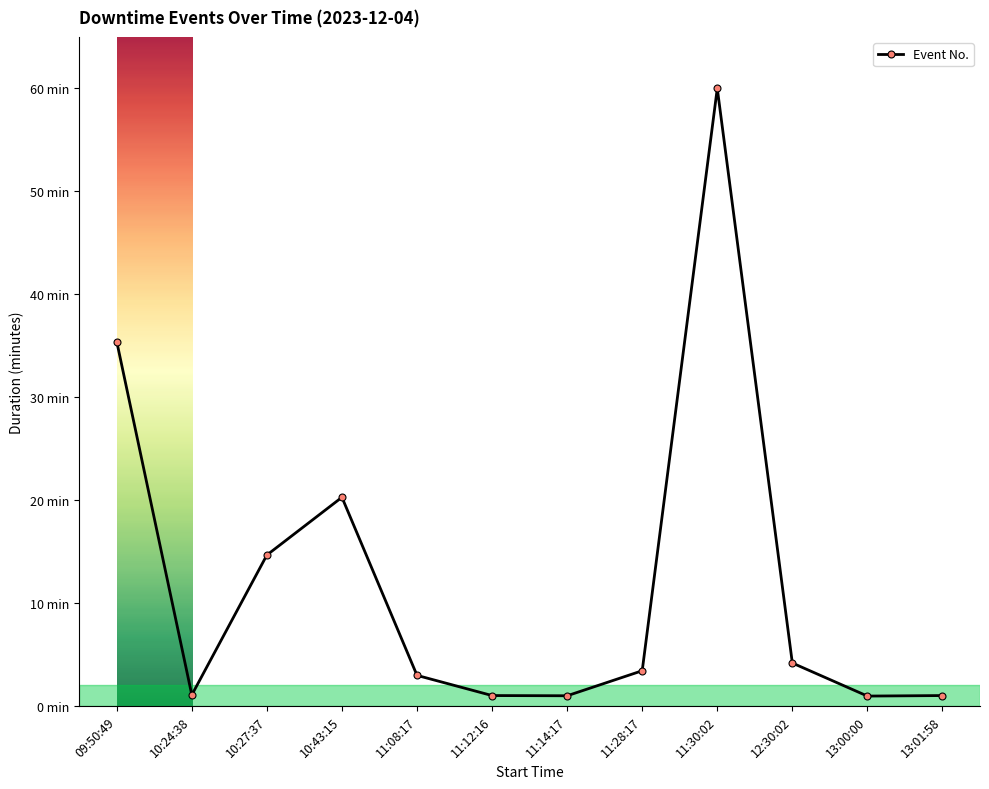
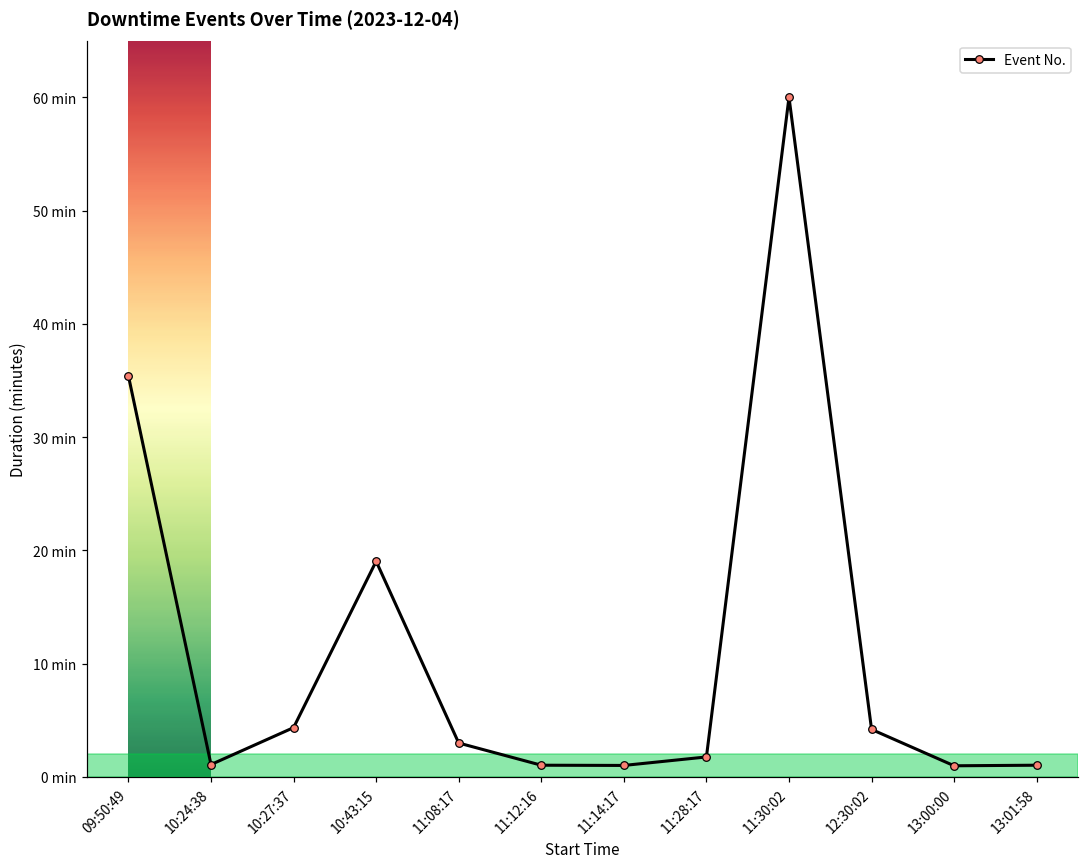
  {
    "09:50:49": "35.4 min",
    "10:24:38": "1.1 min",
-   "10:27:37": "14.7 min",
-   "10:43:15": "20.3 min",
+   "10:27:37": "4.3 min",
+   "10:43:15": "19.0 min",
    "11:08:17": "3.0 min",
    "11:12:16": "1.0 min",
    "11:14:17": "1.0 min",
-   "11:28:17": "3.4 min",
+   "11:28:17": "1.8 min",
    "11:30:02": "60.0 min",
    "12:30:02": "4.2 min",
    "13:00:00": "1.0 min",
    "13:01:58": "1.0 min"
  }
